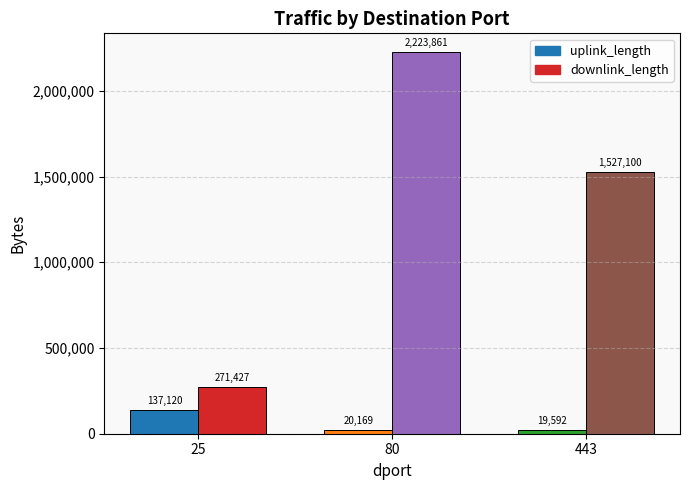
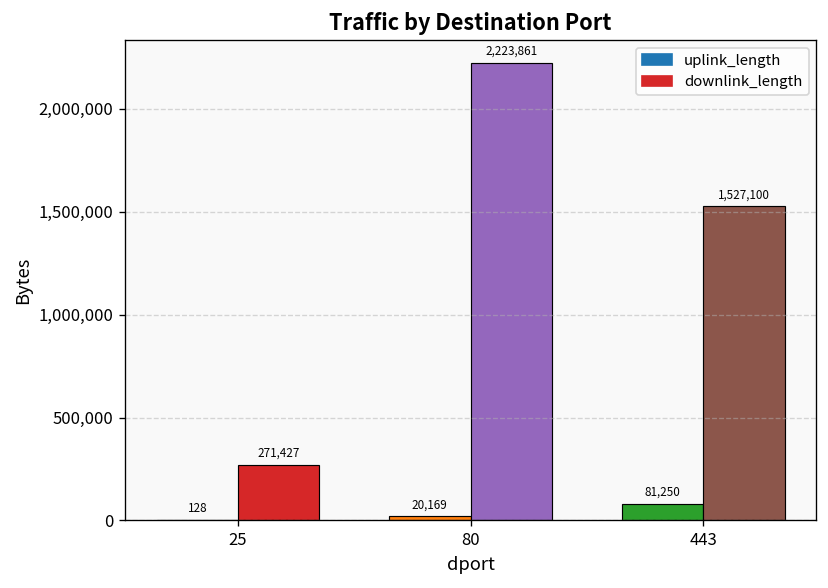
  {
    "uplink_length": {
-     "25": "137,120",
+     "25": "128",
      "80": "20,169",
-     "443": "19,592"
+     "443": "81,250"
    },
    "downlink_length": {
      "25": "271,427",
      "80": "2,223,861",
      "443": "1,527,100"
    }
  }
